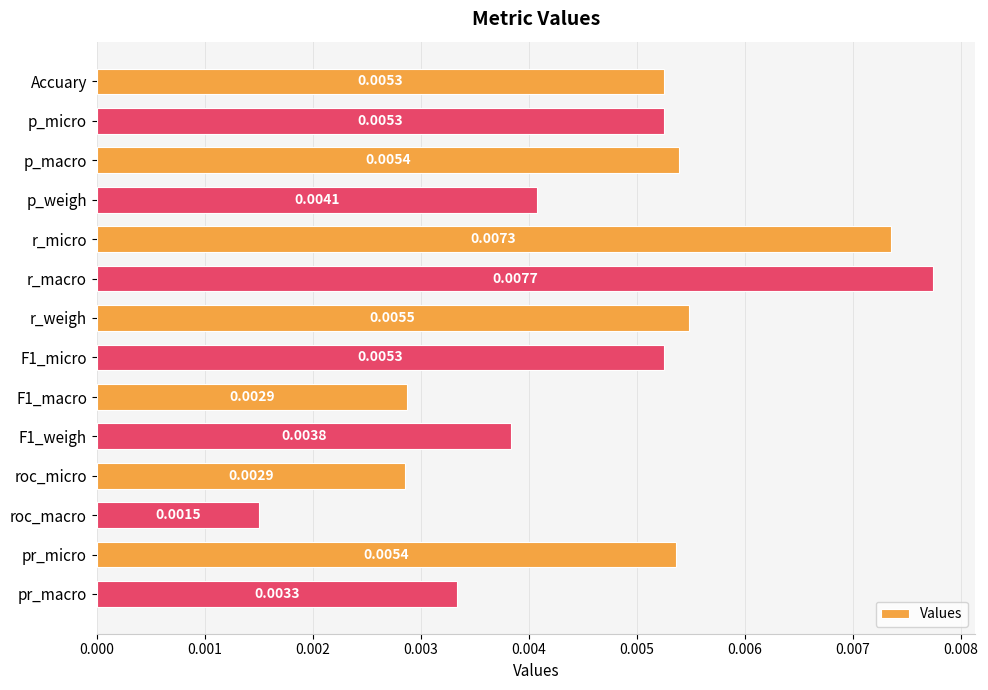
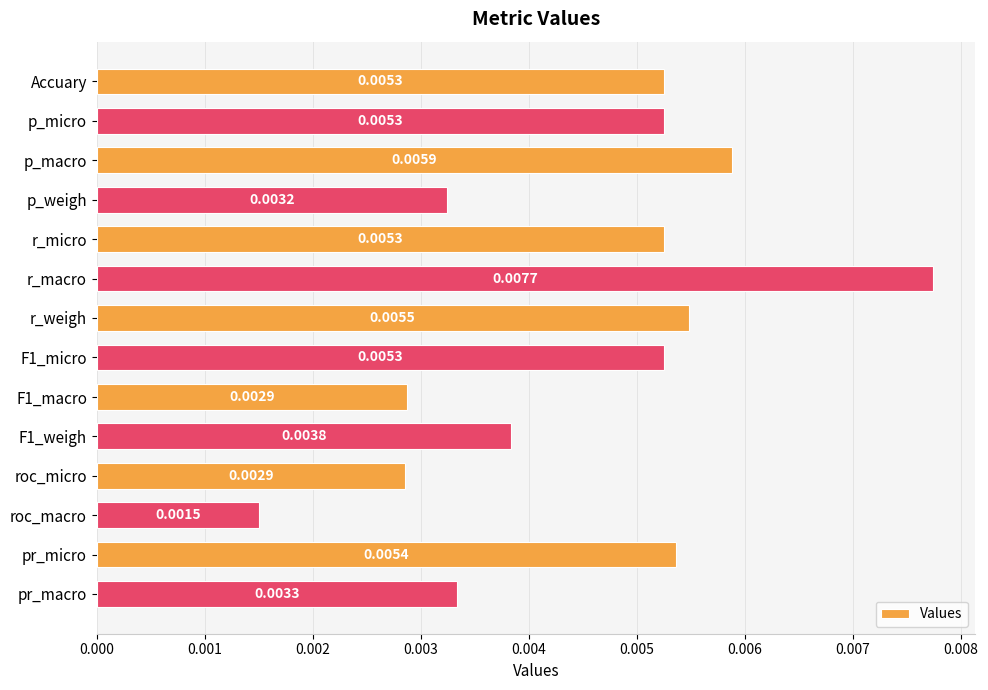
  {
    "Accuary": 0.0053,
    "p_micro": 0.0053,
-   "p_macro": 0.0054,
-   "p_weigh": 0.0041,
-   "r_micro": 0.0073,
+   "p_macro": 0.0059,
+   "p_weigh": 0.0032,
+   "r_micro": 0.0053,
    "r_macro": 0.0077,
    "r_weigh": 0.0055,
    "F1_micro": 0.0053,
    "F1_macro": 0.0029,
    "F1_weigh": 0.0038,
    "roc_micro": 0.0029,
    "roc_macro": 0.0015,
    "pr_micro": 0.0054,
    "pr_macro": 0.0033
  }
